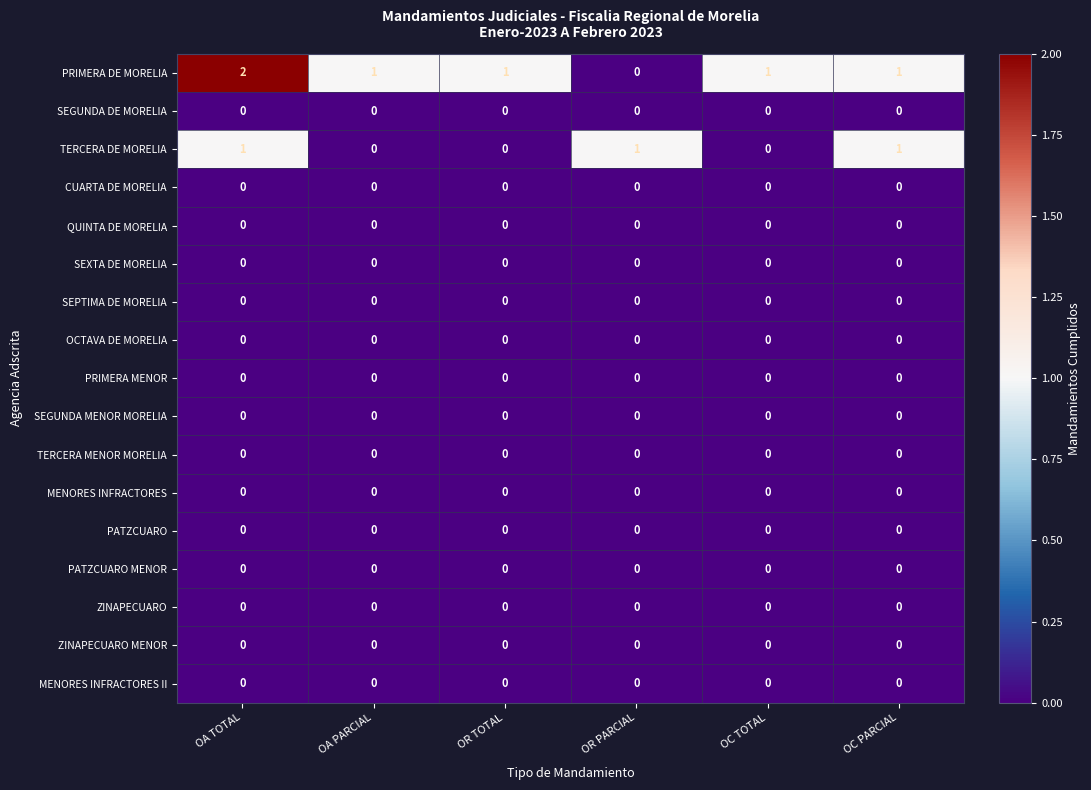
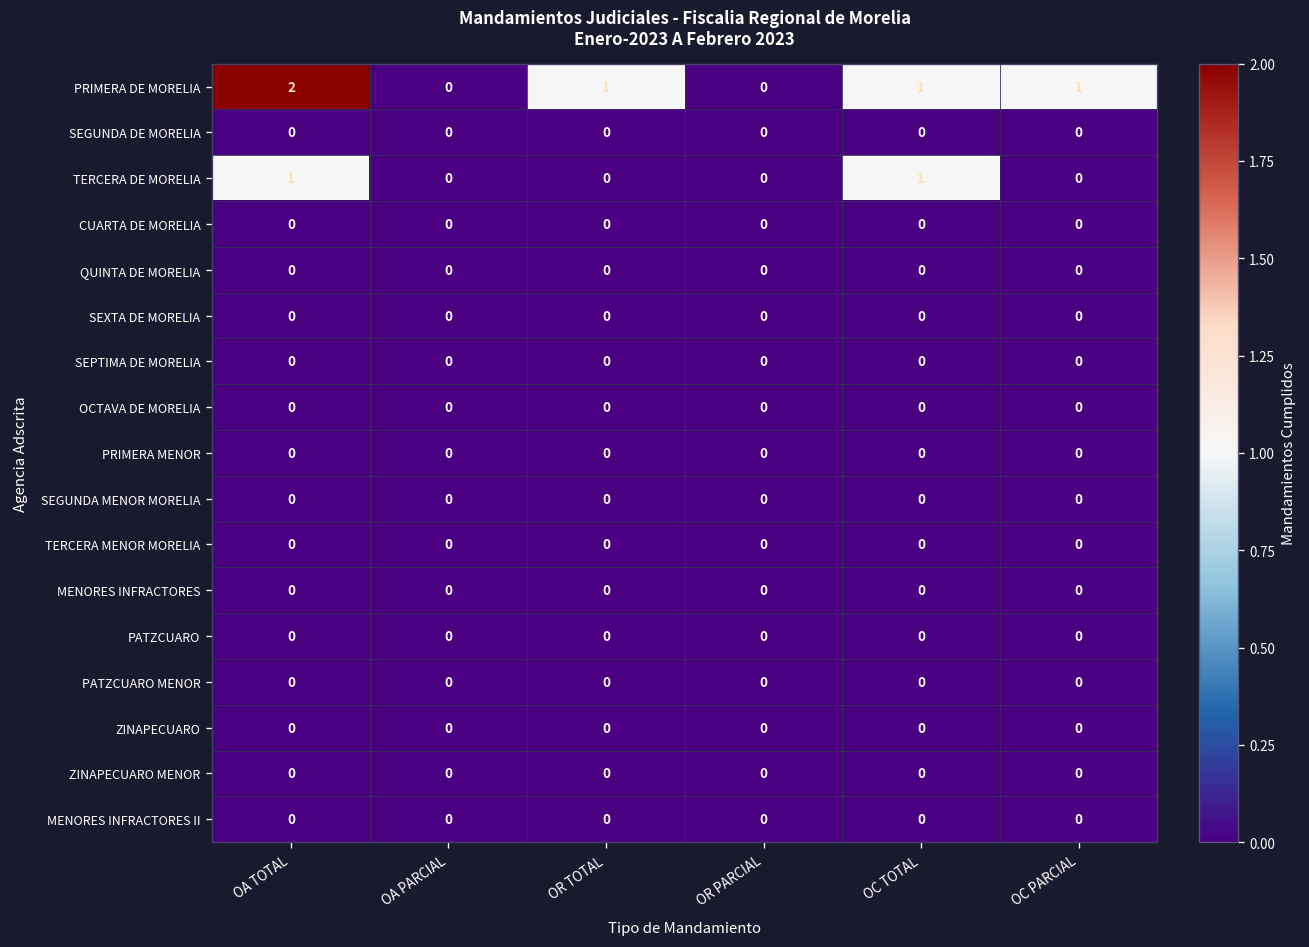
  {
    "PRIMERA DE MORELIA": {
      "OA TOTAL": 2,
-     "OA PARCIAL": 1,
+     "OA PARCIAL": 0,
      "OR TOTAL": 1,
      "OR PARCIAL": 0,
      "OC TOTAL": 1,
      "OC PARCIAL": 1
    },
    "SEGUNDA DE MORELIA": {
      "OA TOTAL": 0,
      "OA PARCIAL": 0,
      "OR TOTAL": 0,
      "OR PARCIAL": 0,
      "OC TOTAL": 0,
      "OC PARCIAL": 0
    },
    "TERCERA DE MORELIA": {
      "OA TOTAL": 1,
      "OA PARCIAL": 0,
      "OR TOTAL": 0,
-     "OR PARCIAL": 1,
-     "OC TOTAL": 0,
-     "OC PARCIAL": 1
+     "OR PARCIAL": 0,
+     "OC TOTAL": 1,
+     "OC PARCIAL": 0
    },
    "CUARTA DE MORELIA": {
      "OA TOTAL": 0,
      "OA PARCIAL": 0,
      "OR TOTAL": 0,
      "OR PARCIAL": 0,
      "OC TOTAL": 0,
      "OC PARCIAL": 0
    },
    "QUINTA DE MORELIA": {
      "OA TOTAL": 0,
      "OA PARCIAL": 0,
      "OR TOTAL": 0,
      "OR PARCIAL": 0,
      "OC TOTAL": 0,
      "OC PARCIAL": 0
    },
    "SEXTA DE MORELIA": {
      "OA TOTAL": 0,
      "OA PARCIAL": 0,
      "OR TOTAL": 0,
      "OR PARCIAL": 0,
      "OC TOTAL": 0,
      "OC PARCIAL": 0
    },
    "SEPTIMA DE MORELIA": {
      "OA TOTAL": 0,
      "OA PARCIAL": 0,
      "OR TOTAL": 0,
      "OR PARCIAL": 0,
      "OC TOTAL": 0,
      "OC PARCIAL": 0
    },
    "OCTAVA DE MORELIA": {
      "OA TOTAL": 0,
      "OA PARCIAL": 0,
      "OR TOTAL": 0,
      "OR PARCIAL": 0,
      "OC TOTAL": 0,
      "OC PARCIAL": 0
    },
    "PRIMERA MENOR": {
      "OA TOTAL": 0,
      "OA PARCIAL": 0,
      "OR TOTAL": 0,
      "OR PARCIAL": 0,
      "OC TOTAL": 0,
      "OC PARCIAL": 0
    },
    "SEGUNDA MENOR MORELIA": {
      "OA TOTAL": 0,
      "OA PARCIAL": 0,
      "OR TOTAL": 0,
      "OR PARCIAL": 0,
      "OC TOTAL": 0,
      "OC PARCIAL": 0
    },
    "TERCERA MENOR MORELIA": {
      "OA TOTAL": 0,
      "OA PARCIAL": 0,
      "OR TOTAL": 0,
      "OR PARCIAL": 0,
      "OC TOTAL": 0,
      "OC PARCIAL": 0
    },
    "MENORES INFRACTORES": {
      "OA TOTAL": 0,
      "OA PARCIAL": 0,
      "OR TOTAL": 0,
      "OR PARCIAL": 0,
      "OC TOTAL": 0,
      "OC PARCIAL": 0
    },
    "PATZCUARO": {
      "OA TOTAL": 0,
      "OA PARCIAL": 0,
      "OR TOTAL": 0,
      "OR PARCIAL": 0,
      "OC TOTAL": 0,
      "OC PARCIAL": 0
    },
    "PATZCUARO MENOR": {
      "OA TOTAL": 0,
      "OA PARCIAL": 0,
      "OR TOTAL": 0,
      "OR PARCIAL": 0,
      "OC TOTAL": 0,
      "OC PARCIAL": 0
    },
    "ZINAPECUARO": {
      "OA TOTAL": 0,
      "OA PARCIAL": 0,
      "OR TOTAL": 0,
      "OR PARCIAL": 0,
      "OC TOTAL": 0,
      "OC PARCIAL": 0
    },
    "ZINAPECUARO MENOR": {
      "OA TOTAL": 0,
      "OA PARCIAL": 0,
      "OR TOTAL": 0,
      "OR PARCIAL": 0,
      "OC TOTAL": 0,
      "OC PARCIAL": 0
    },
    "MENORES INFRACTORES II": {
      "OA TOTAL": 0,
      "OA PARCIAL": 0,
      "OR TOTAL": 0,
      "OR PARCIAL": 0,
      "OC TOTAL": 0,
      "OC PARCIAL": 0
    }
  }
